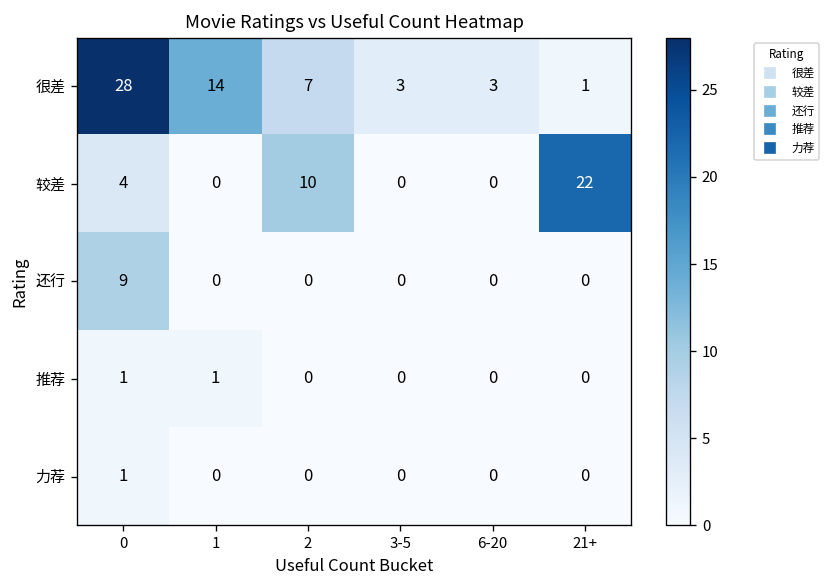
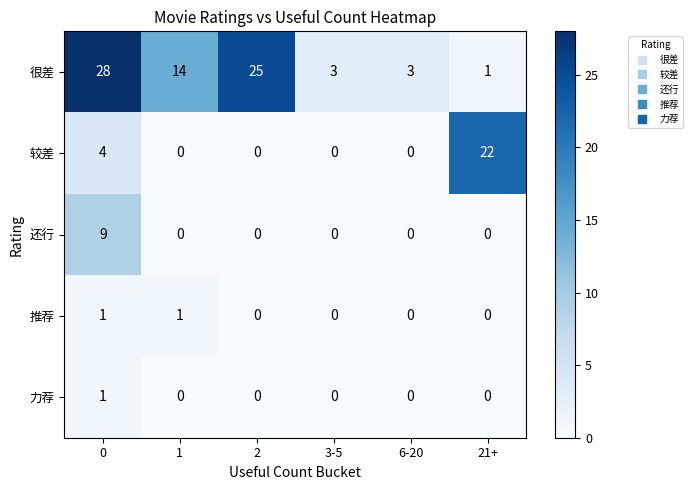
  {
    "很差": {
      "0": 28,
      "1": 14,
-     "2": 7,
+     "2": 25,
      "3-5": 3,
      "6-20": 3,
      "21+": 1
    },
    "较差": {
      "0": 4,
      "1": 0,
-     "2": 10,
+     "2": 0,
      "3-5": 0,
      "6-20": 0,
      "21+": 22
    },
    "还行": {
      "0": 9,
      "1": 0,
      "2": 0,
      "3-5": 0,
      "6-20": 0,
      "21+": 0
    },
    "推荐": {
      "0": 1,
      "1": 1,
      "2": 0,
      "3-5": 0,
      "6-20": 0,
      "21+": 0
    },
    "力荐": {
      "0": 1,
      "1": 0,
      "2": 0,
      "3-5": 0,
      "6-20": 0,
      "21+": 0
    }
  }
